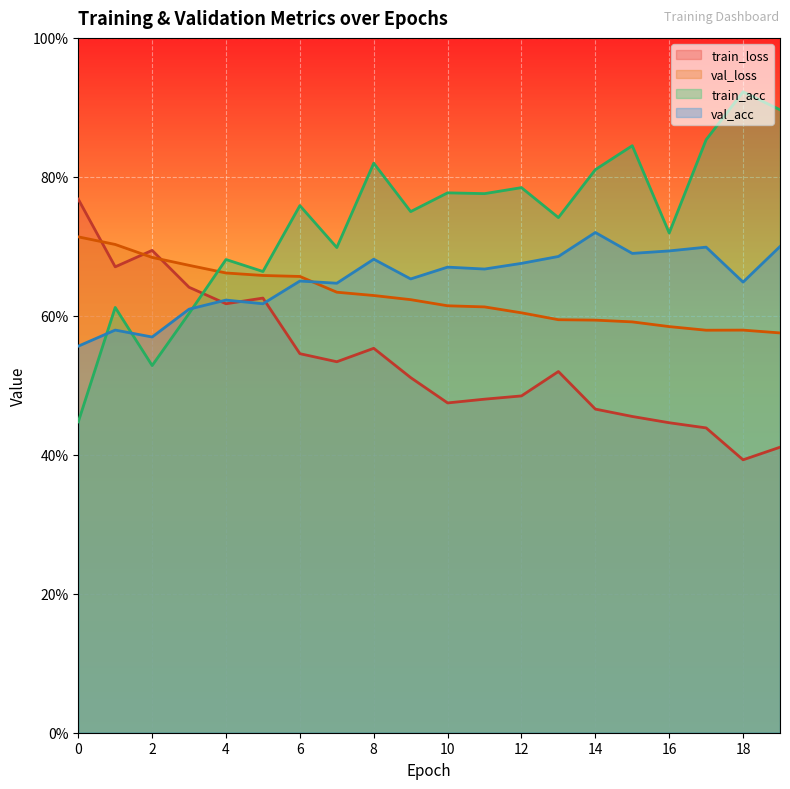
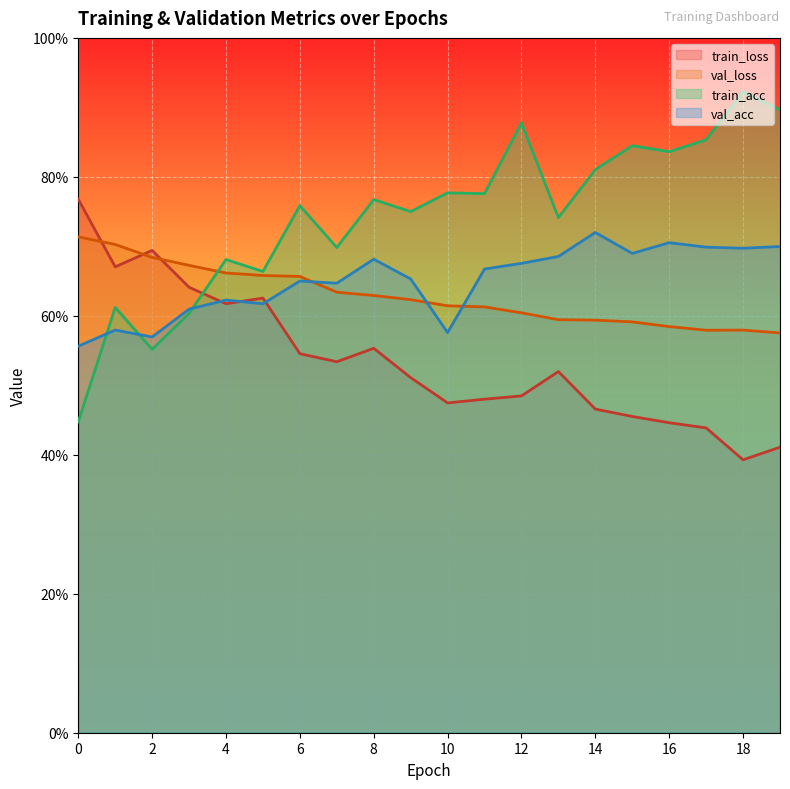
  {
    "train_acc": {
      "0": "45%",
-     "2": "53%",
+     "2": "55%",
      "4": "68%",
      "6": "76%",
-     "8": "82%",
+     "8": "77%",
      "10": "78%",
-     "12": "78%",
+     "12": "88%",
      "14": "81%",
-     "16": "72%"
+     "16": "84%"
    },
    "val_acc": {
      "0": "56%",
      "2": "57%",
      "4": "62%",
      "6": "65%",
      "8": "68%",
-     "10": "67%",
+     "10": "58%",
      "12": "68%",
      "14": "72%",
-     "16": "69%",
-     "18": "65%"
+     "16": "71%",
+     "18": "70%"
    }
  }
